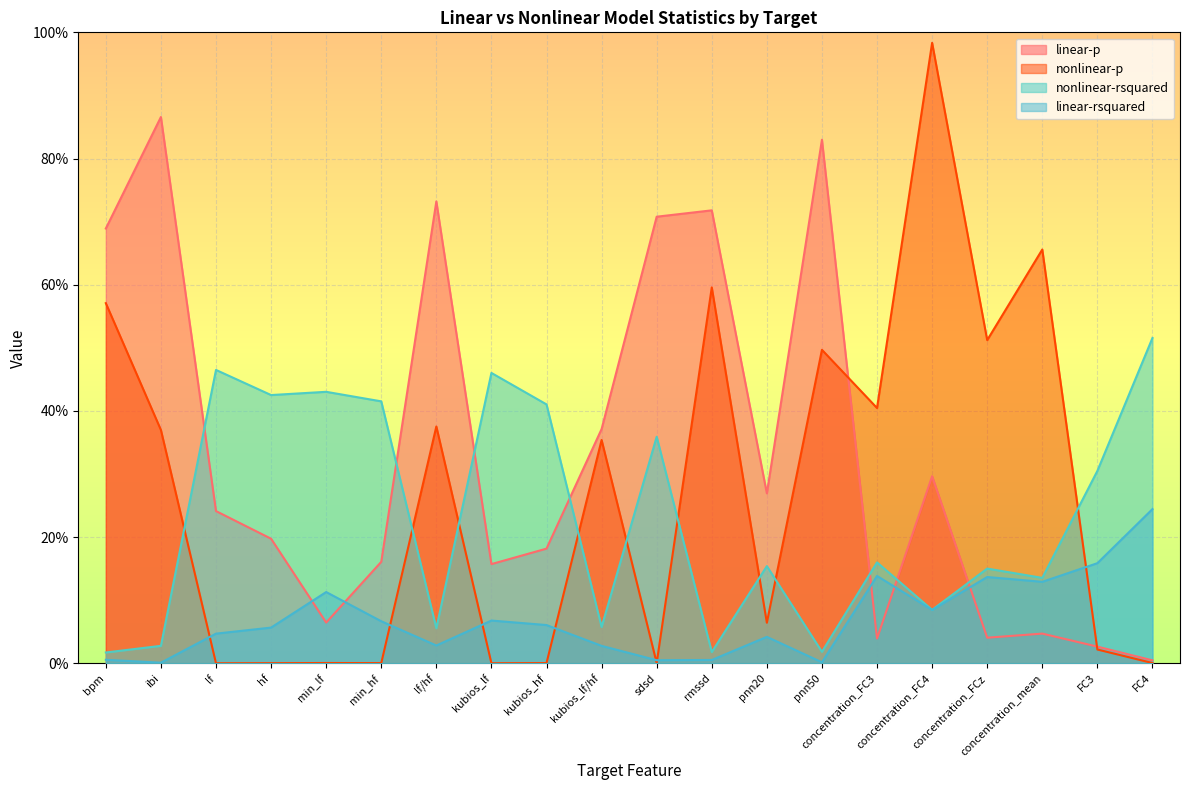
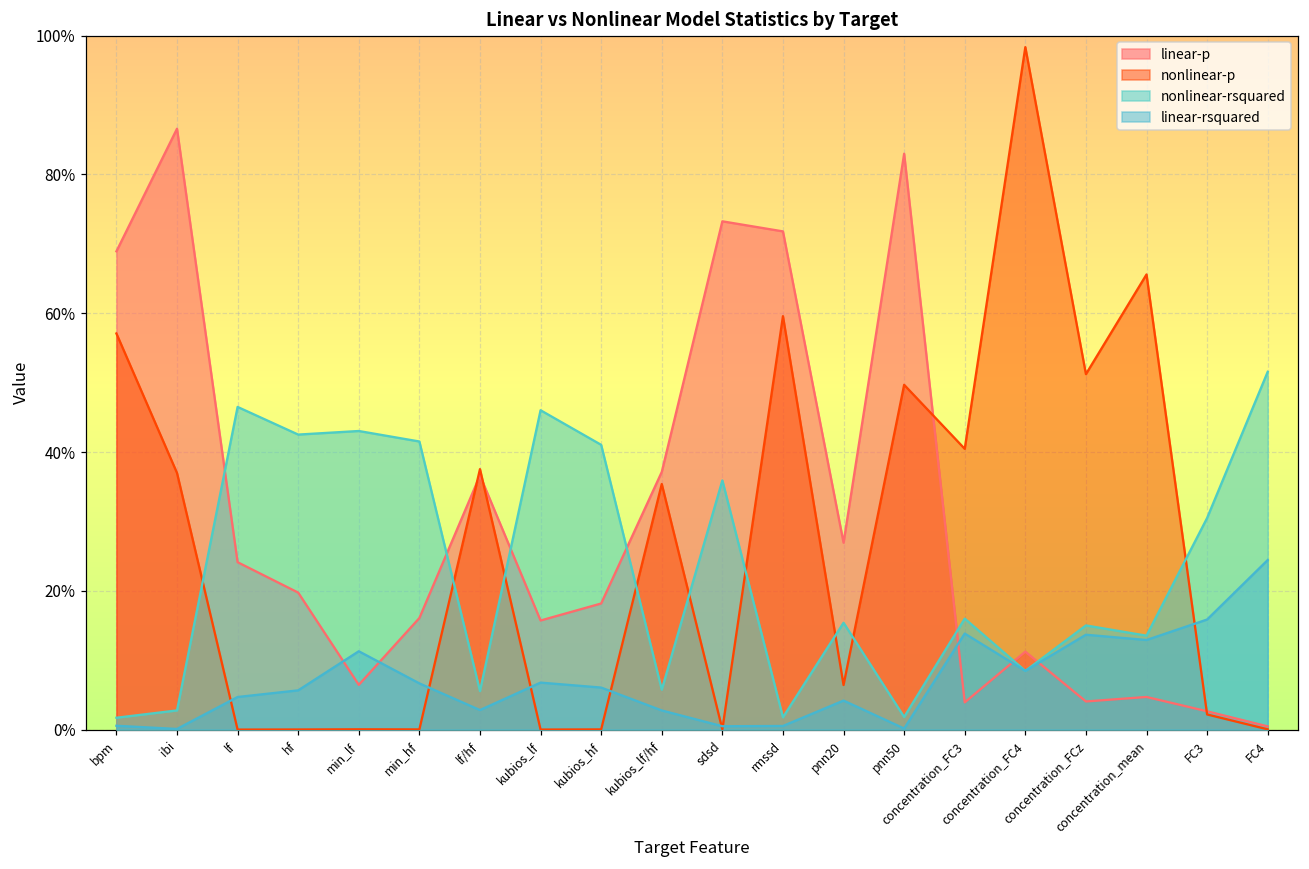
  {
    "linear-p": {
      "bpm": "69%",
      "ibi": "87%",
      "lf": "24%",
      "hf": "20%",
      "min_lf": "6%",
      "min_hf": "16%",
-     "lf/hf": "73%",
+     "lf/hf": "37%",
      "kubios_lf": "16%",
      "kubios_hf": "18%",
      "kubios_lf/hf": "37%",
-     "sdsd": "71%",
+     "sdsd": "73%",
      "rmssd": "72%",
      "pnn20": "27%",
      "pnn50": "83%",
      "concentration_FC3": "4%",
-     "concentration_FC4": "30%",
+     "concentration_FC4": "11%",
      "concentration_FCz": "4%",
      "concentration_mean": "5%",
      "FC3": "3%",
      "FC4": "0%"
    },
    "nonlinear-p": {
      "bpm": "57%",
      "ibi": "37%",
      "lf": "0%",
      "hf": "0%",
      "min_lf": "0%",
      "min_hf": "0%",
      "lf/hf": "38%",
      "kubios_lf": "0%",
      "kubios_hf": "0%",
      "kubios_lf/hf": "35%",
      "sdsd": "0%",
      "rmssd": "60%",
      "pnn20": "6%",
      "pnn50": "50%",
      "concentration_FC3": "40%",
      "concentration_FC4": "98%",
      "concentration_FCz": "51%",
      "concentration_mean": "66%",
      "FC3": "2%",
      "FC4": "0%"
    }
  }
